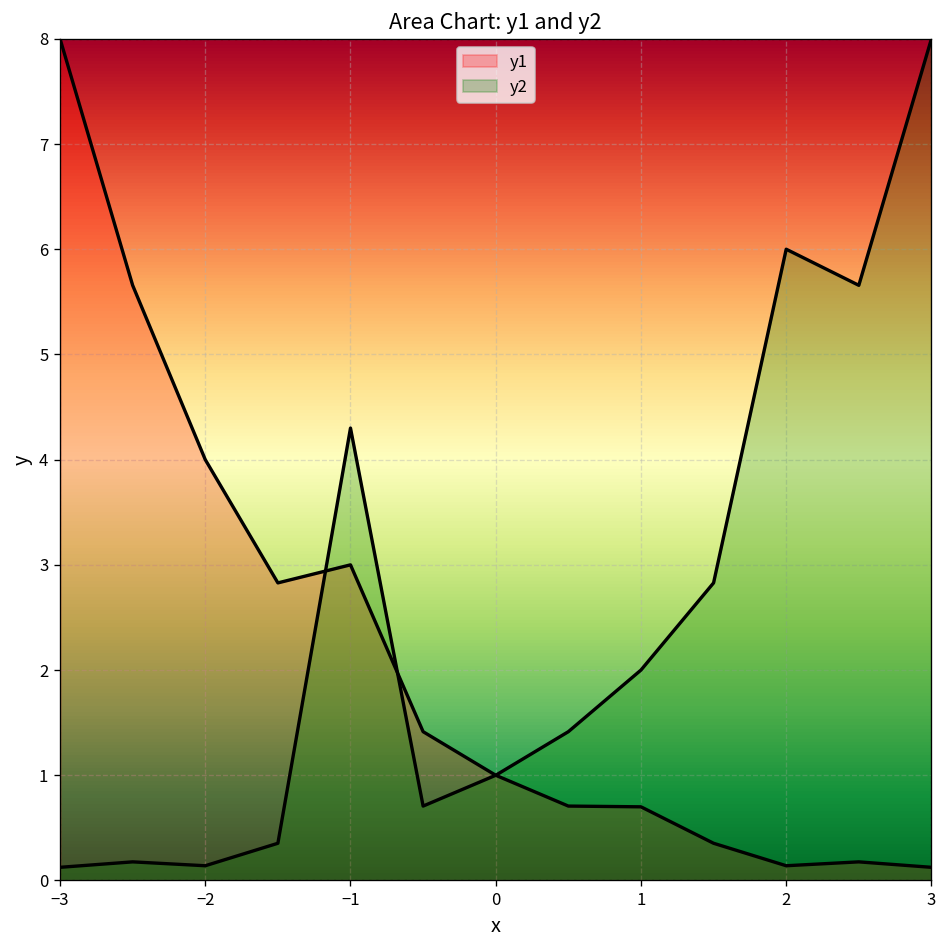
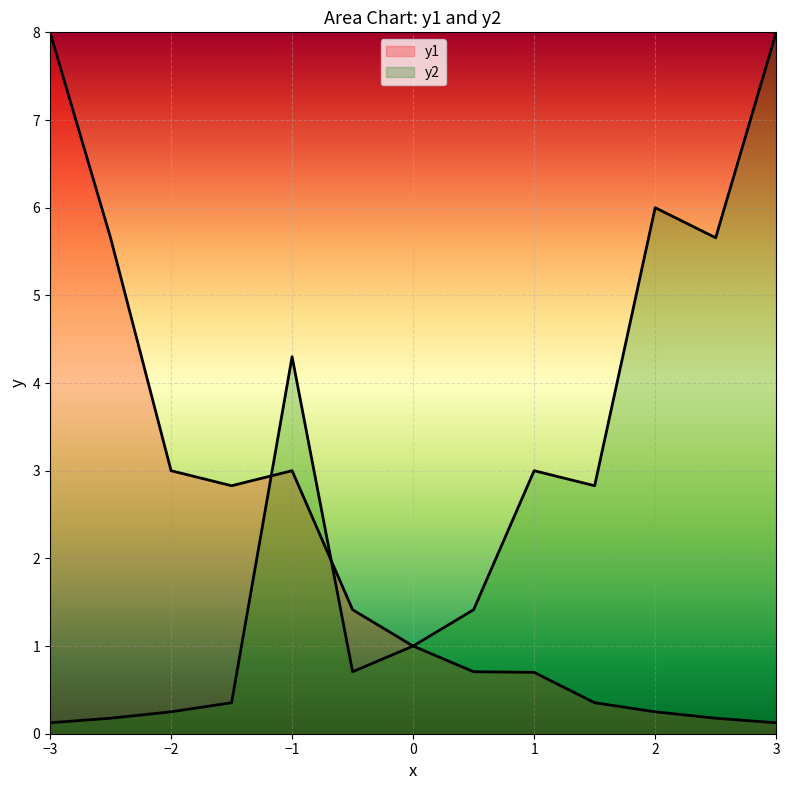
  {
    "y1": {
      "−3": 8.0,
-     "−2": 4,
+     "−2": 3,
      "−1": 3.0,
      "1": 0.7,
-     "2": 0.1,
+     "2": 0.3,
      "3": 0.1
    },
    "y2": {
      "−3": 0.1,
-     "−2": 0.1,
+     "−2": 0.3,
      "−1": 4.3,
-     "1": 2,
+     "1": 3,
      "2": 6.0,
      "3": 8.0
    }
  }
